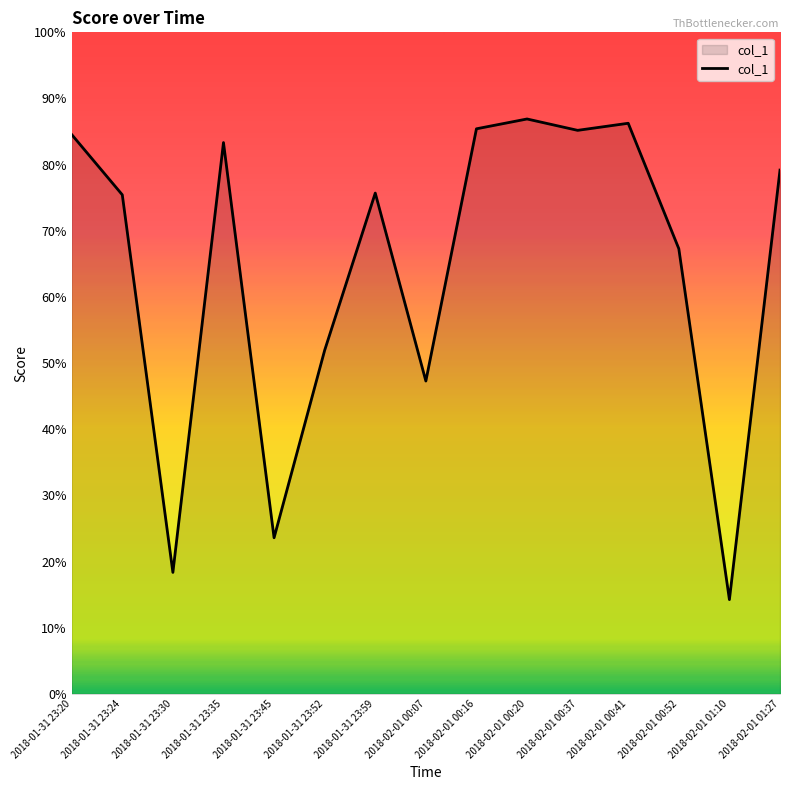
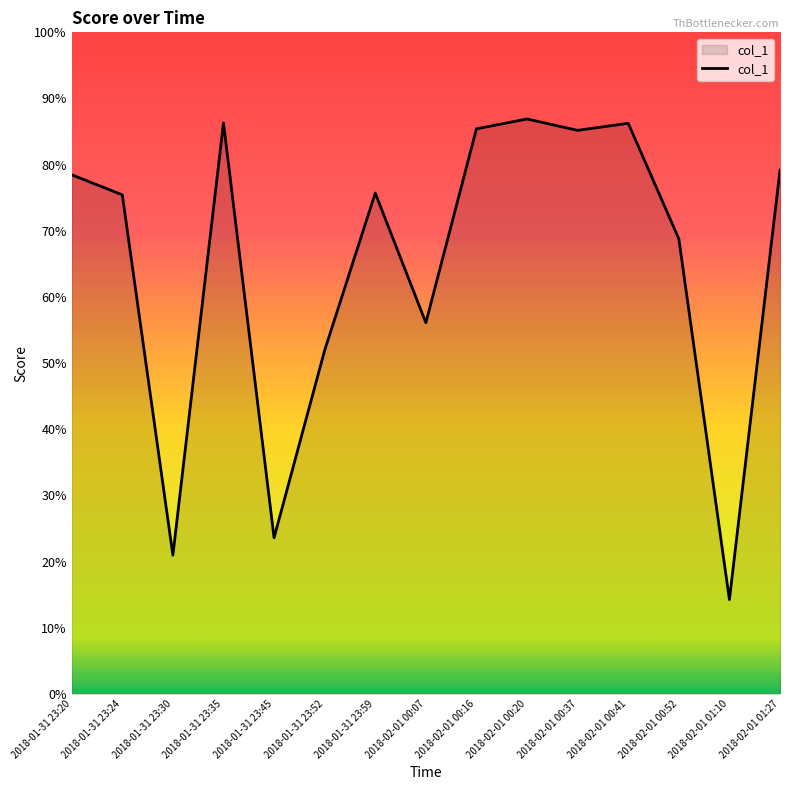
  {
-   "2018-01-31 23:20": "85%",
+   "2018-01-31 23:20": "78%",
    "2018-01-31 23:24": "75%",
-   "2018-01-31 23:30": "18%",
-   "2018-01-31 23:35": "83%",
+   "2018-01-31 23:30": "21%",
+   "2018-01-31 23:35": "86%",
    "2018-01-31 23:45": "24%",
    "2018-01-31 23:52": "52%",
    "2018-01-31 23:59": "76%",
-   "2018-02-01 00:07": "47%",
+   "2018-02-01 00:07": "56%",
    "2018-02-01 00:16": "85%",
    "2018-02-01 00:20": "87%",
    "2018-02-01 00:37": "85%",
    "2018-02-01 00:41": "86%",
-   "2018-02-01 00:52": "67%",
+   "2018-02-01 00:52": "69%",
    "2018-02-01 01:10": "14%",
    "2018-02-01 01:27": "79%"
  }
